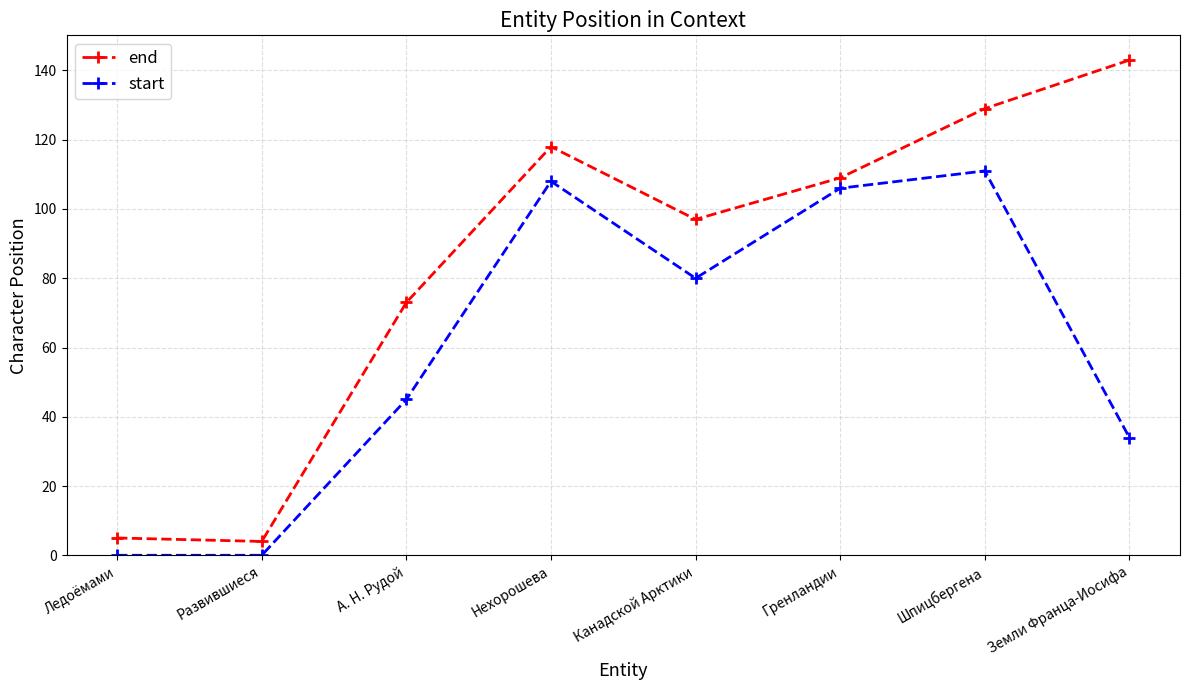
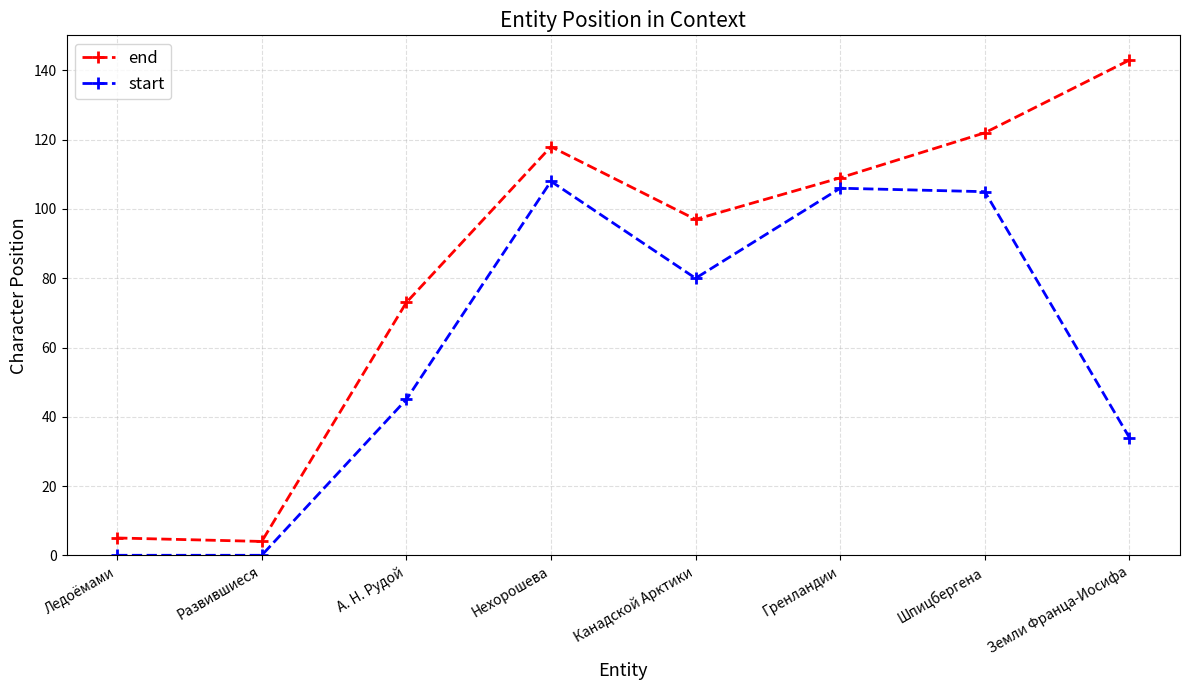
  {
    "end": {
      "Ледоёмами": 5,
      "Развившиеся": 4,
      "А. Н. Рудой": 73,
      "Нехорошева": 118,
      "Канадской Арктики": 97,
      "Гренландии": 109,
-     "Шпицбергена": 129,
+     "Шпицбергена": 122,
      "Земли Франца-Иосифа": 143
    },
    "start": {
      "Ледоёмами": 0,
      "Развившиеся": 0,
      "А. Н. Рудой": 45,
      "Нехорошева": 108,
      "Канадской Арктики": 80,
      "Гренландии": 106,
-     "Шпицбергена": 111,
+     "Шпицбергена": 105,
      "Земли Франца-Иосифа": 34
    }
  }
